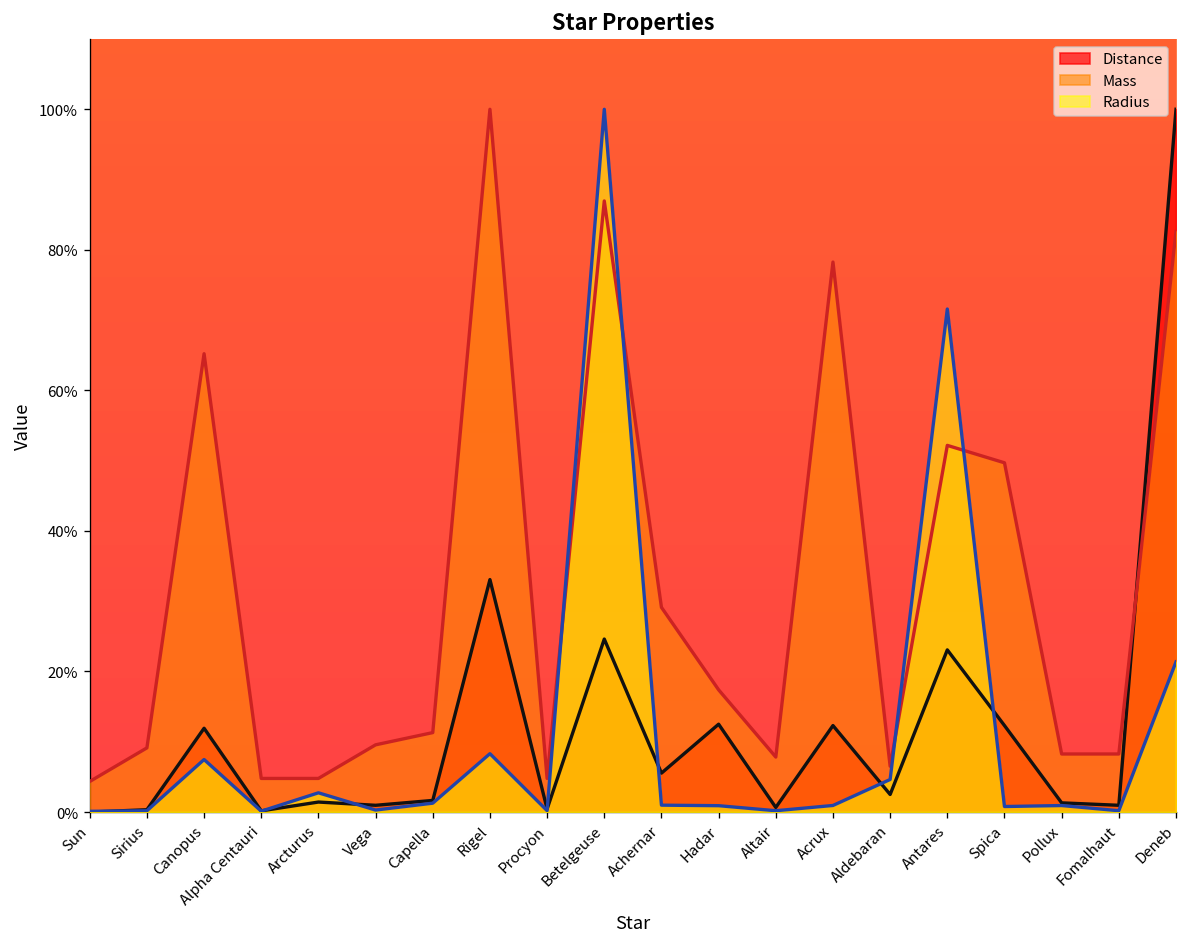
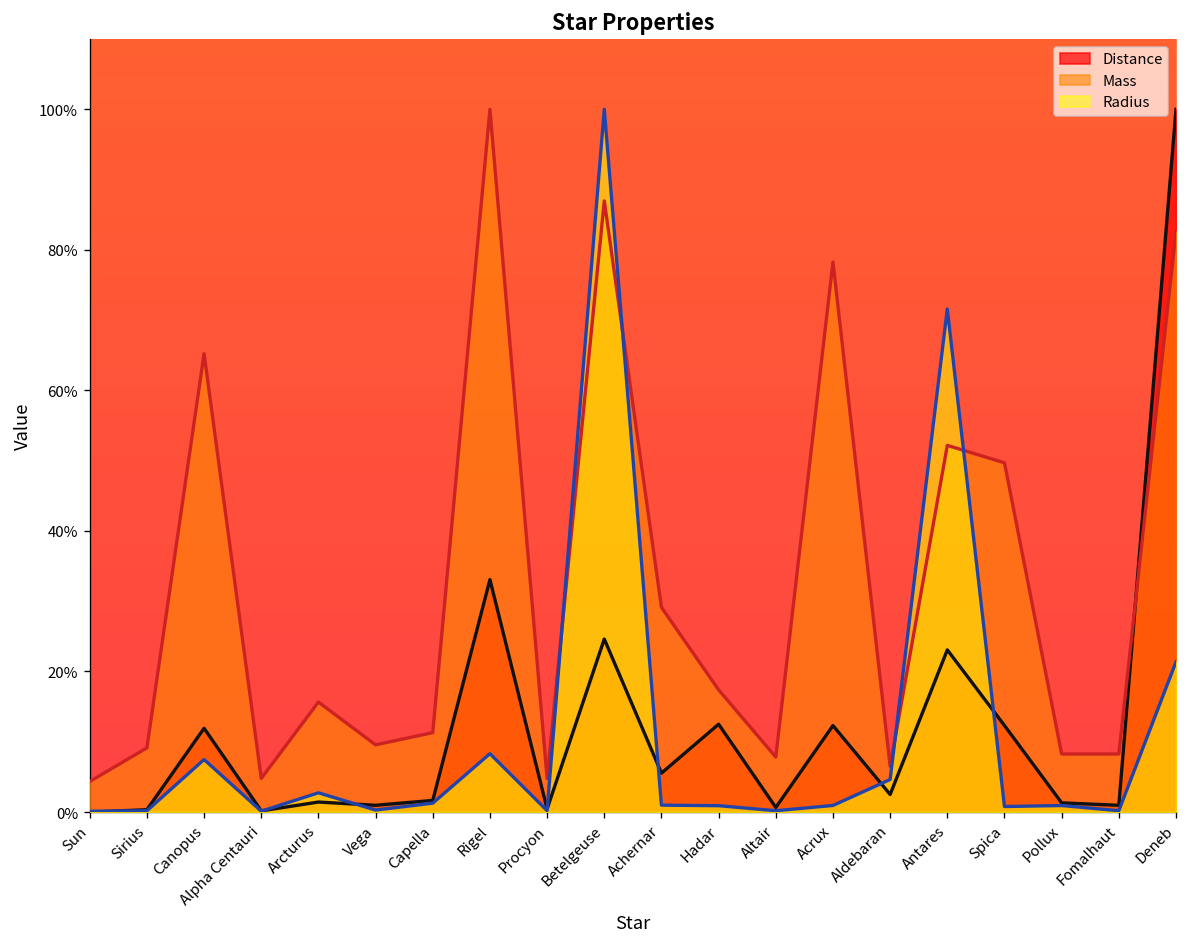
  {
    "Distance": {
      "Canopus": "12%",
      "Arcturus": "1%",
      "Vega": "1%",
      "Rigel": "33%",
      "Betelgeuse": "25%",
      "Achernar": "6%",
      "Hadar": "13%",
      "Altair": "1%",
      "Acrux": "12%",
      "Aldebaran": "3%",
      "Antares": "23%",
      "Spica": "12%",
      "Fomalhaut": "1%",
      "Deneb": "100%"
    },
    "Mass": {
      "Sun": "4%",
      "Sirius": "9%",
      "Canopus": "65%",
      "Alpha Centauri": "5%",
-     "Arcturus": "5%",
+     "Arcturus": "16%",
      "Vega": "10%",
      "Capella": "11%",
      "Rigel": "100%",
      "Procyon": "5%",
      "Betelgeuse": "87%",
      "Achernar": "29%",
      "Hadar": "17%",
      "Altair": "8%",
      "Acrux": "78%",
      "Aldebaran": "7%",
      "Antares": "52%",
      "Spica": "50%",
      "Pollux": "8%",
      "Fomalhaut": "8%",
      "Deneb": "83%"
    },
    "Radius": {
      "Canopus": "7%",
      "Arcturus": "3%",
      "Vega": "0%",
      "Rigel": "8%",
      "Betelgeuse": "100%",
      "Achernar": "1%",
      "Hadar": "1%",
      "Altair": "0%",
      "Acrux": "1%",
      "Aldebaran": "5%",
      "Antares": "72%",
      "Spica": "1%",
      "Fomalhaut": "0%",
      "Deneb": "21%"
    }
  }
